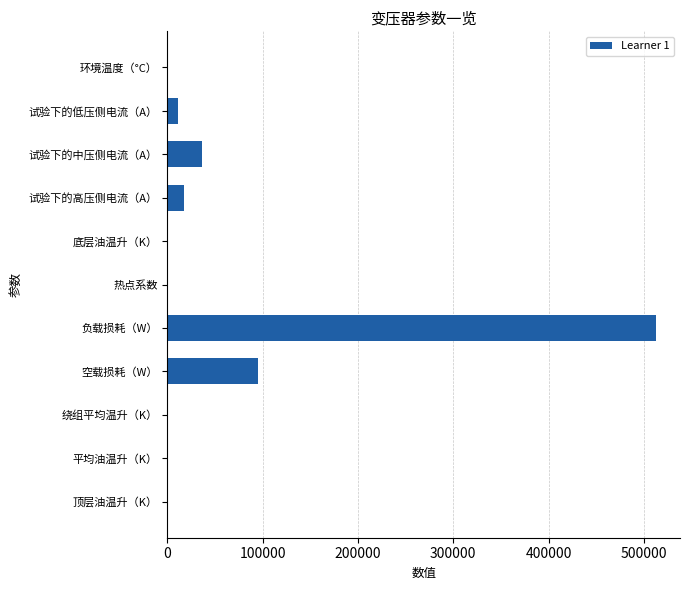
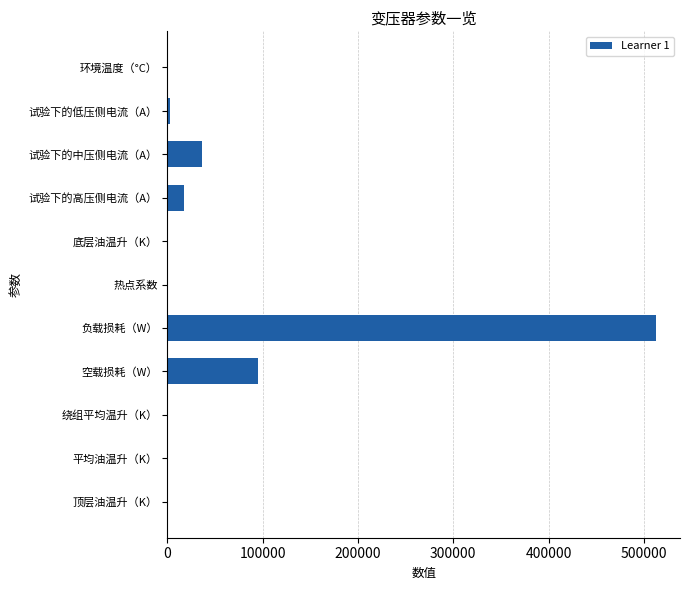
  {
-   "试验下的低压侧电流（A）": 10000,
+   "试验下的低压侧电流（A）": 0,
    "试验下的中压侧电流（A）": 40000,
    "试验下的高压侧电流（A）": 20000,
    "负载损耗（W）": 510000,
    "空载损耗（W）": 100000
  }
